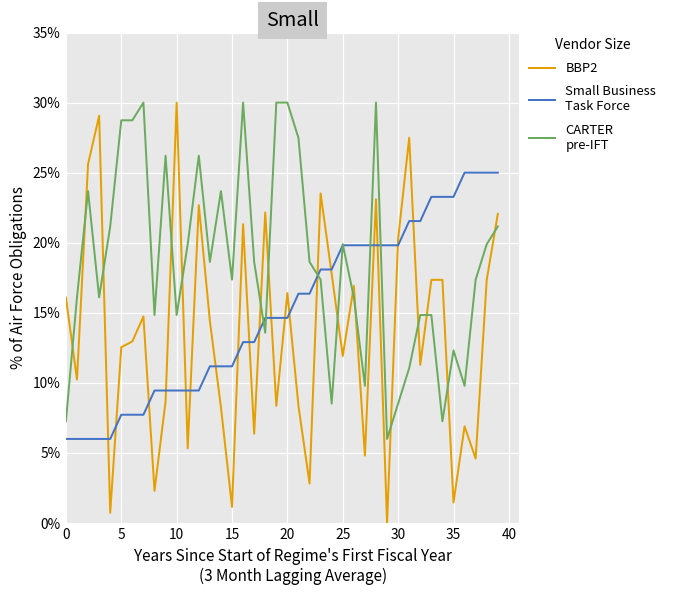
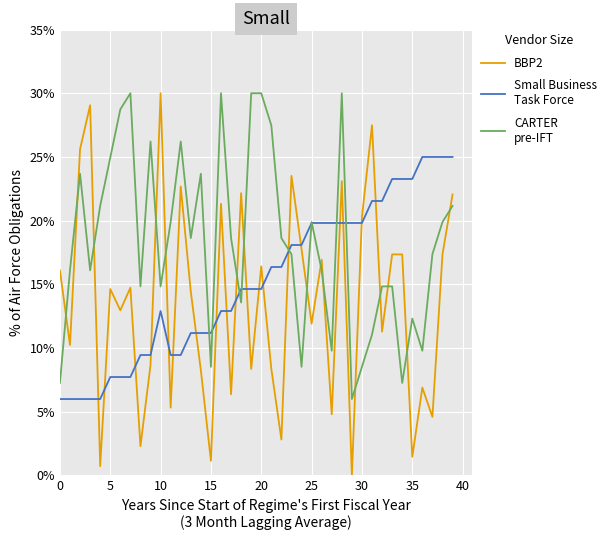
  {
    "BBP2": {
      "0": "16.1%",
-     "5": "12.5%",
+     "5": "14.6%",
      "10": "30.0%",
      "15": "1.1%",
      "20": "16.4%",
      "25": "11.9%",
      "30": "20.3%",
      "35": "1.5%"
    },
    "Small Business Task Force": {
      "0": "6.0%",
      "5": "7.7%",
-     "10": "9.5%",
+     "10": "12.9%",
      "15": "11.2%",
      "20": "14.6%",
      "30": "19.8%",
      "35": "23.3%"
    },
    "CARTER pre-IFT": {
      "0": "7.3%",
-     "5": "28.7%",
+     "5": "24.9%",
      "10": "14.8%",
-     "15": "17.4%",
+     "15": "8.5%",
      "20": "30.0%",
      "30": "8.5%",
      "35": "12.3%"
    }
  }
